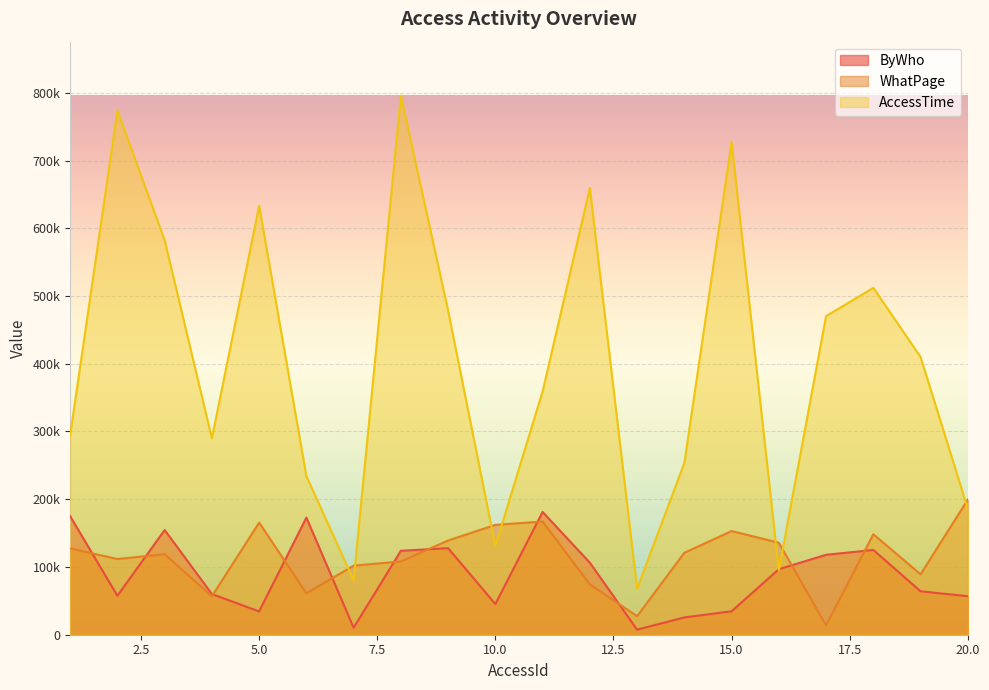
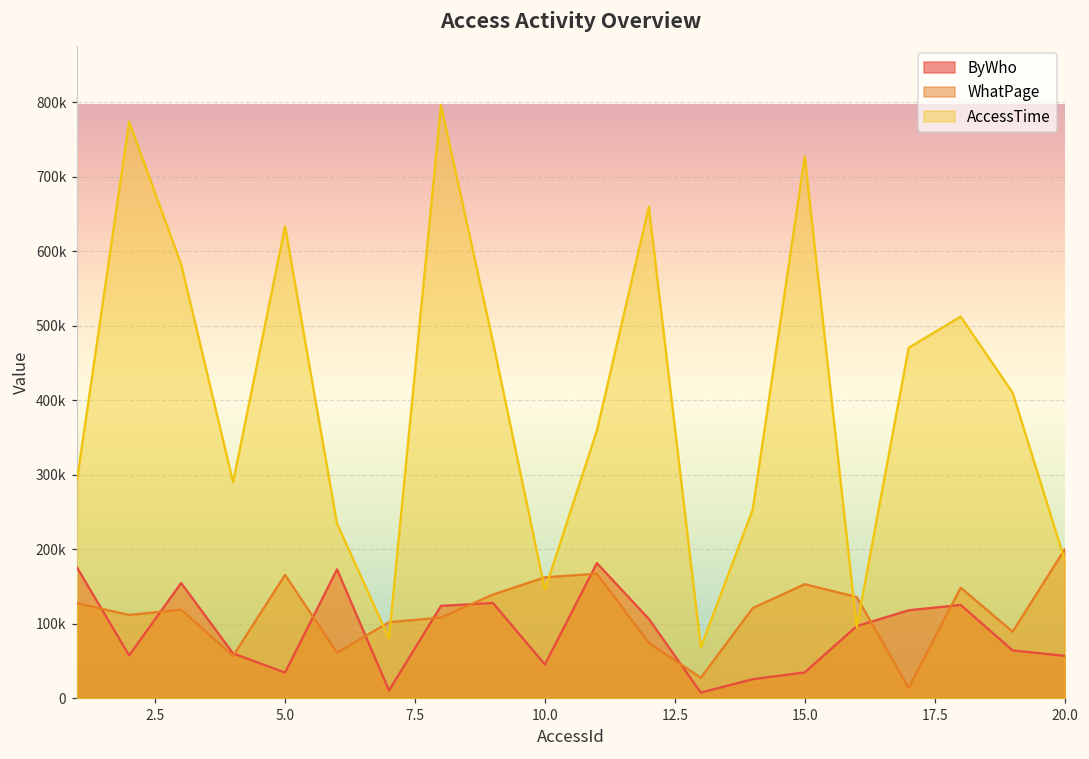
  {
    "AccessTime": {
      "5.0": 630000,
-     "10.0": 130000,
+     "10.0": 150000,
      "15.0": 730000,
      "20.0": 190000
    }
  }
